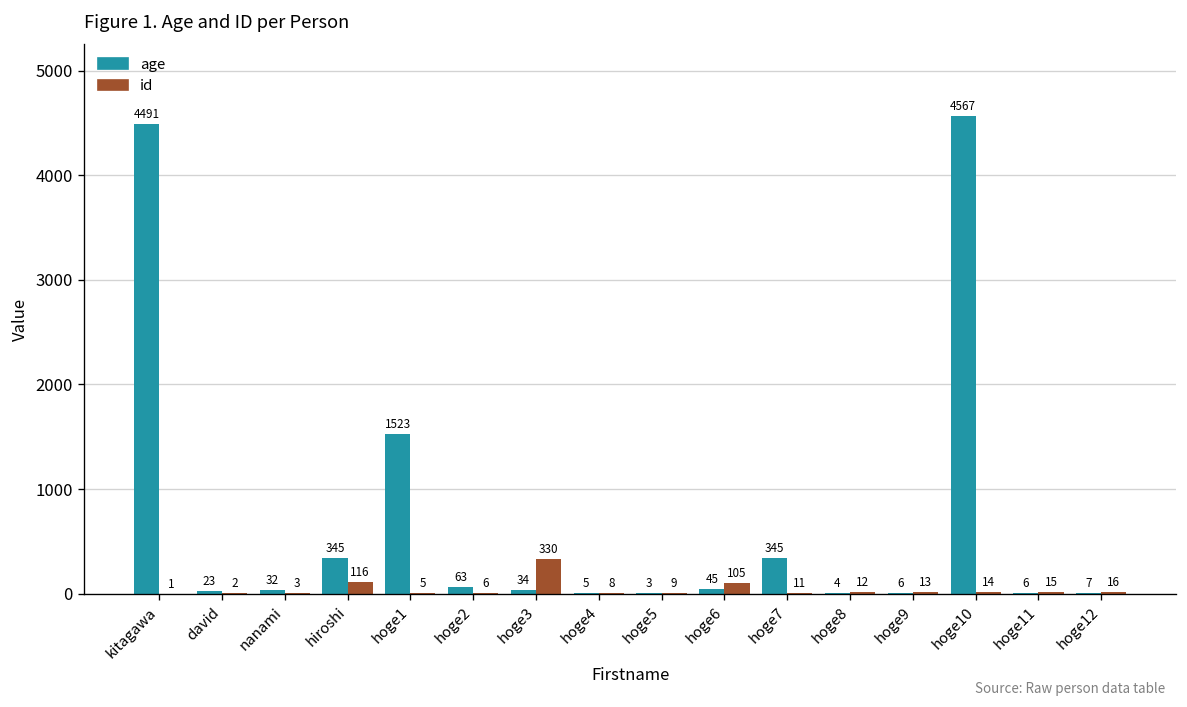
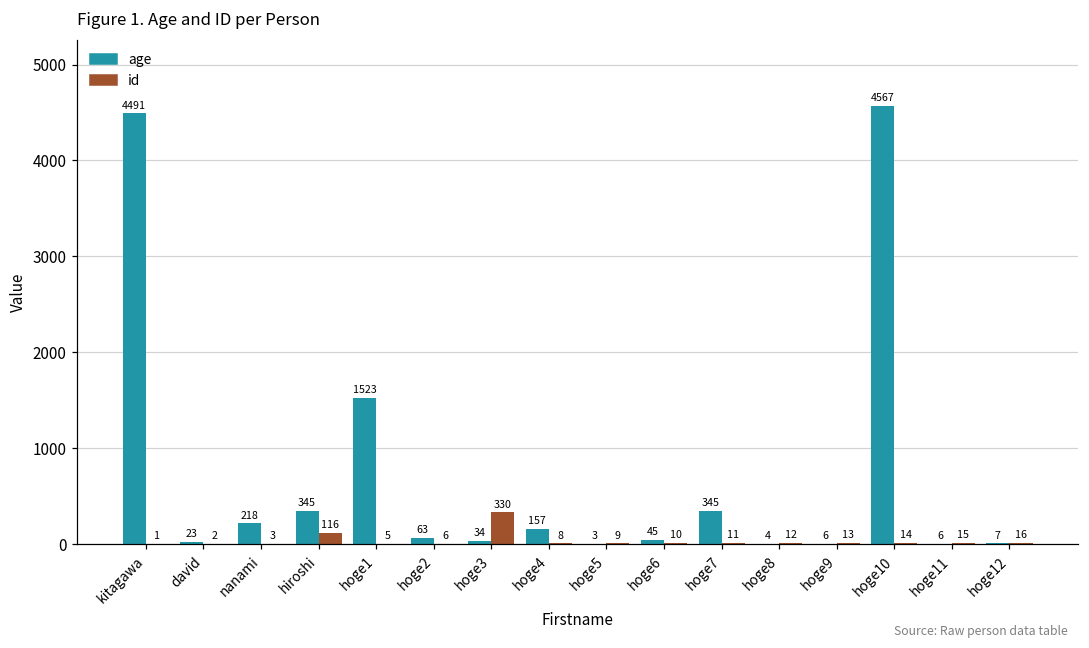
  {
    "age": {
      "kitagawa": 4491,
      "david": 23,
-     "nanami": 32,
+     "nanami": 218,
      "hiroshi": 345,
      "hoge1": 1523,
      "hoge2": 63,
      "hoge3": 34,
-     "hoge4": 5,
+     "hoge4": 157,
      "hoge5": 3,
      "hoge6": 45,
      "hoge7": 345,
      "hoge8": 4,
      "hoge9": 6,
      "hoge10": 4567,
      "hoge11": 6,
      "hoge12": 7
    },
    "id": {
      "kitagawa": 1,
      "david": 2,
      "nanami": 3,
      "hiroshi": 116,
      "hoge1": 5,
      "hoge2": 6,
      "hoge3": 330,
      "hoge4": 8,
      "hoge5": 9,
-     "hoge6": 105,
+     "hoge6": 10,
      "hoge7": 11,
      "hoge8": 12,
      "hoge9": 13,
      "hoge10": 14,
      "hoge11": 15,
      "hoge12": 16
    }
  }
